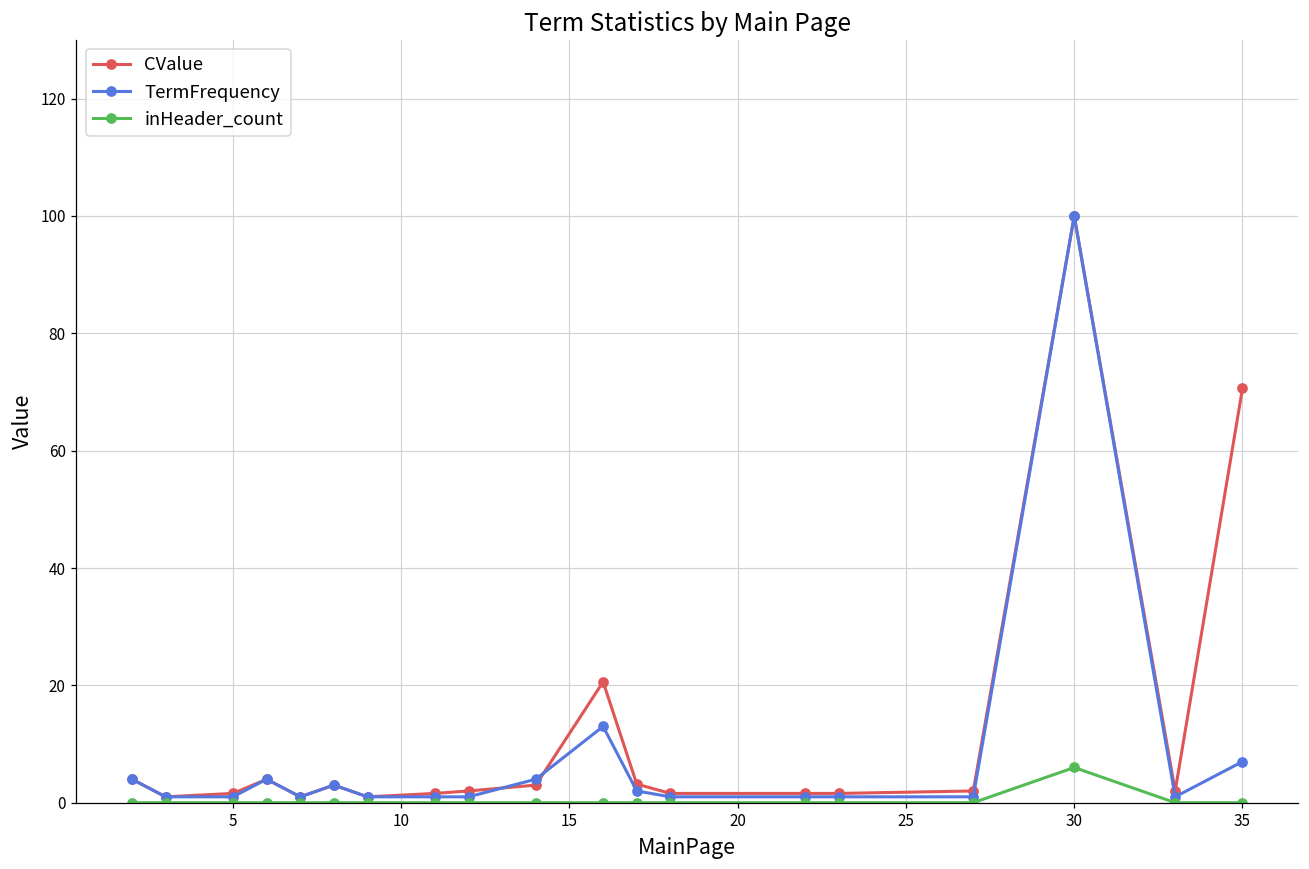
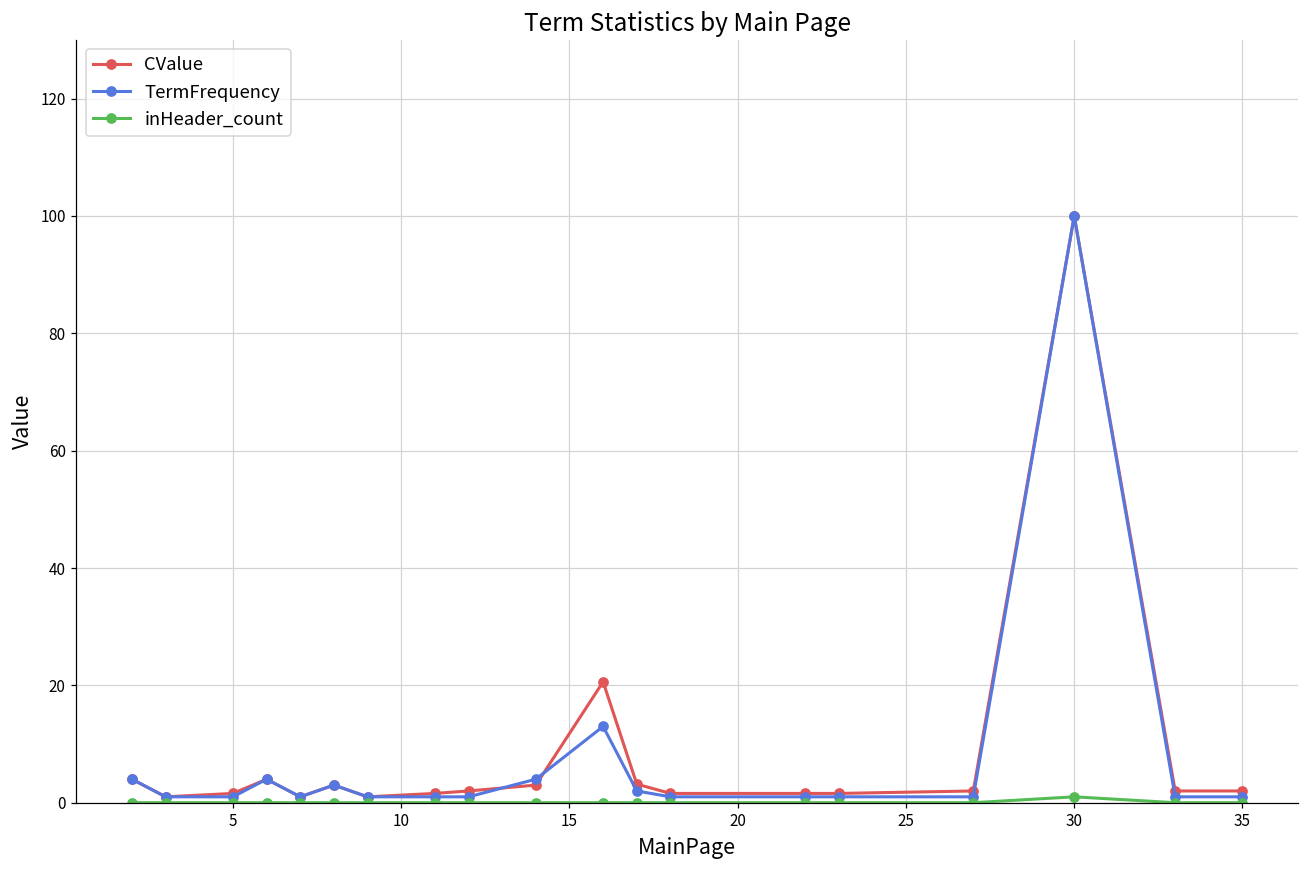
  {
    "CValue": {
      "5": 2,
-     "35": 71
+     "35": 2
    },
    "TermFrequency": {
      "5": 1,
-     "35": 7
+     "35": 1
    },
    "inHeader_count": {
      "5": 0,
-     "30": 6,
+     "30": 1,
      "35": 0
    }
  }
